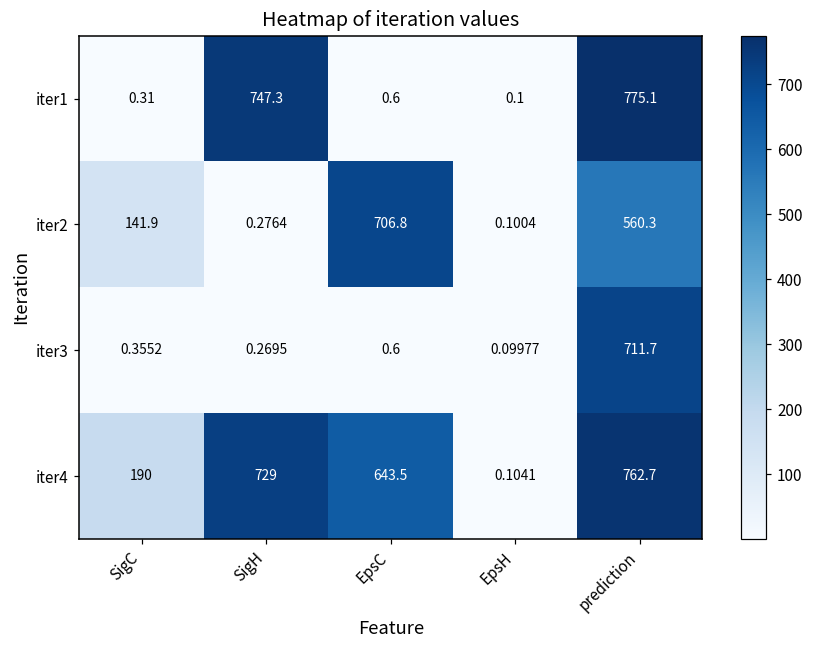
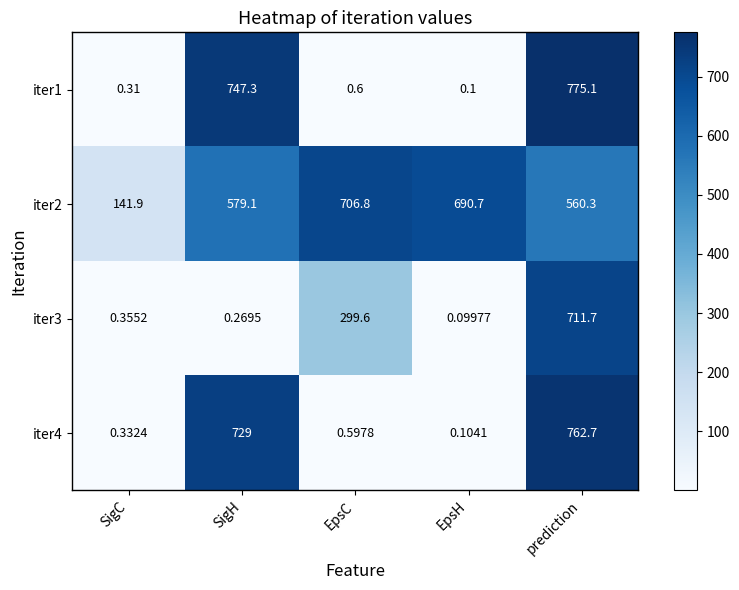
  {
    "iter1": {
      "SigC": 0.31,
      "SigH": 747.3,
      "EpsC": 0.6,
      "EpsH": 0.1,
      "prediction": 775.1
    },
    "iter2": {
      "SigC": 141.9,
-     "SigH": 0.2764,
+     "SigH": 579.1,
      "EpsC": 706.8,
-     "EpsH": 0.1004,
+     "EpsH": 690.7,
      "prediction": 560.3
    },
    "iter3": {
      "SigC": 0.3552,
      "SigH": 0.2695,
-     "EpsC": 0.6,
+     "EpsC": 299.6,
      "EpsH": 0.09977,
      "prediction": 711.7
    },
    "iter4": {
-     "SigC": 190,
+     "SigC": 0.3324,
      "SigH": 729,
-     "EpsC": 643.5,
+     "EpsC": 0.5978,
      "EpsH": 0.1041,
      "prediction": 762.7
    }
  }
